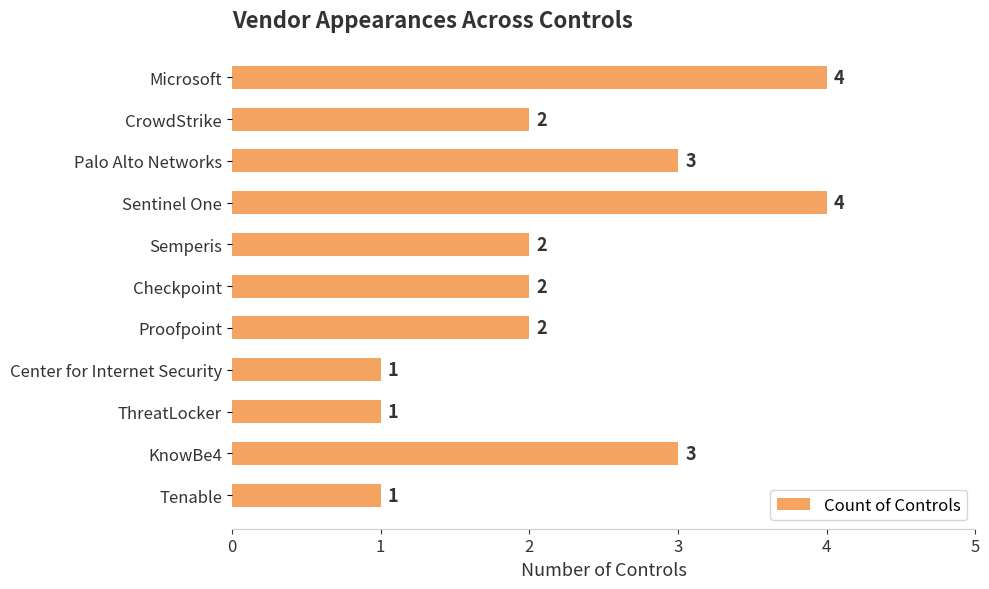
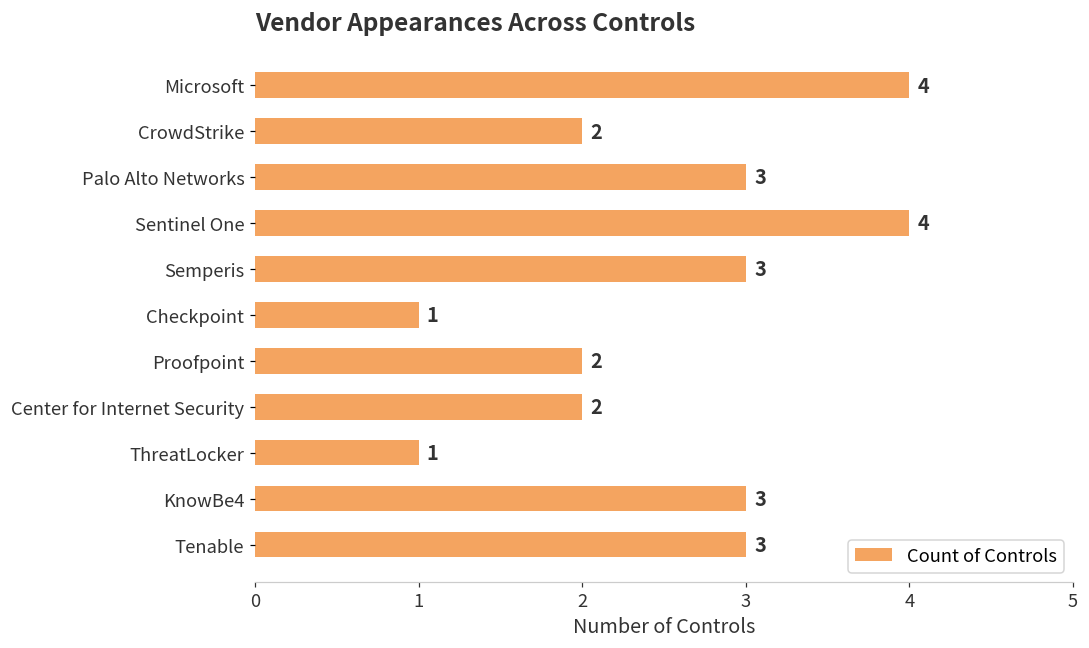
  {
    "Microsoft": 4,
    "CrowdStrike": 2,
    "Palo Alto Networks": 3,
    "Sentinel One": 4,
-   "Semperis": 2,
-   "Checkpoint": 2,
+   "Semperis": 3,
+   "Checkpoint": 1,
    "Proofpoint": 2,
-   "Center for Internet Security": 1,
+   "Center for Internet Security": 2,
    "ThreatLocker": 1,
    "KnowBe4": 3,
-   "Tenable": 1
+   "Tenable": 3
  }
